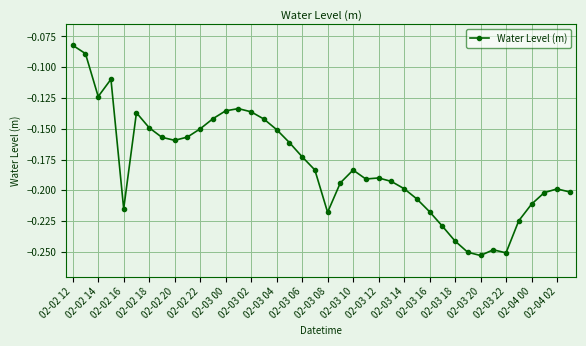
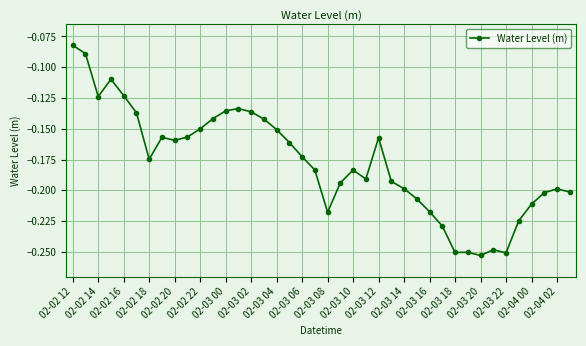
  {
    "02-02 12": -0.082,
    "02-02 14": -0.124,
-   "02-02 16": -0.215,
-   "02-02 18": -0.149,
+   "02-02 16": -0.123,
+   "02-02 18": -0.175,
    "02-02 20": -0.159,
    "02-02 22": -0.150,
    "02-03 00": -0.135,
    "02-03 02": -0.136,
    "02-03 04": -0.151,
    "02-03 06": -0.173,
    "02-03 08": -0.218,
    "02-03 10": -0.184,
-   "02-03 12": -0.190,
+   "02-03 12": -0.157,
    "02-03 14": -0.199,
    "02-03 16": -0.217,
-   "02-03 18": -0.241,
+   "02-03 18": -0.250,
    "02-03 20": -0.253,
    "02-03 22": -0.251,
    "02-04 00": -0.211,
    "02-04 02": -0.199
  }
